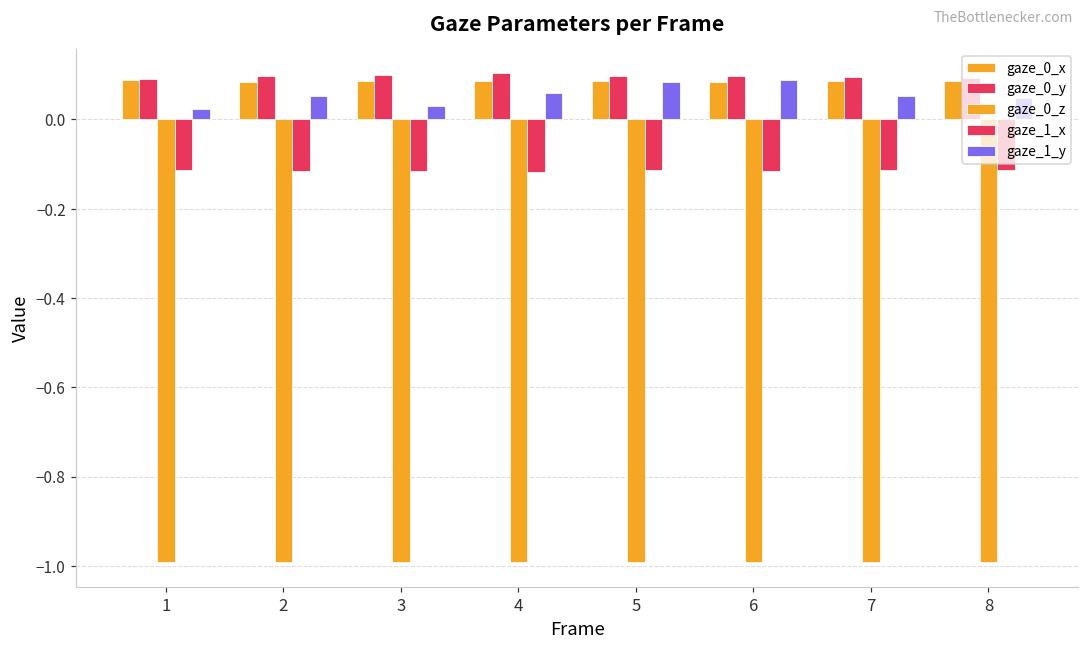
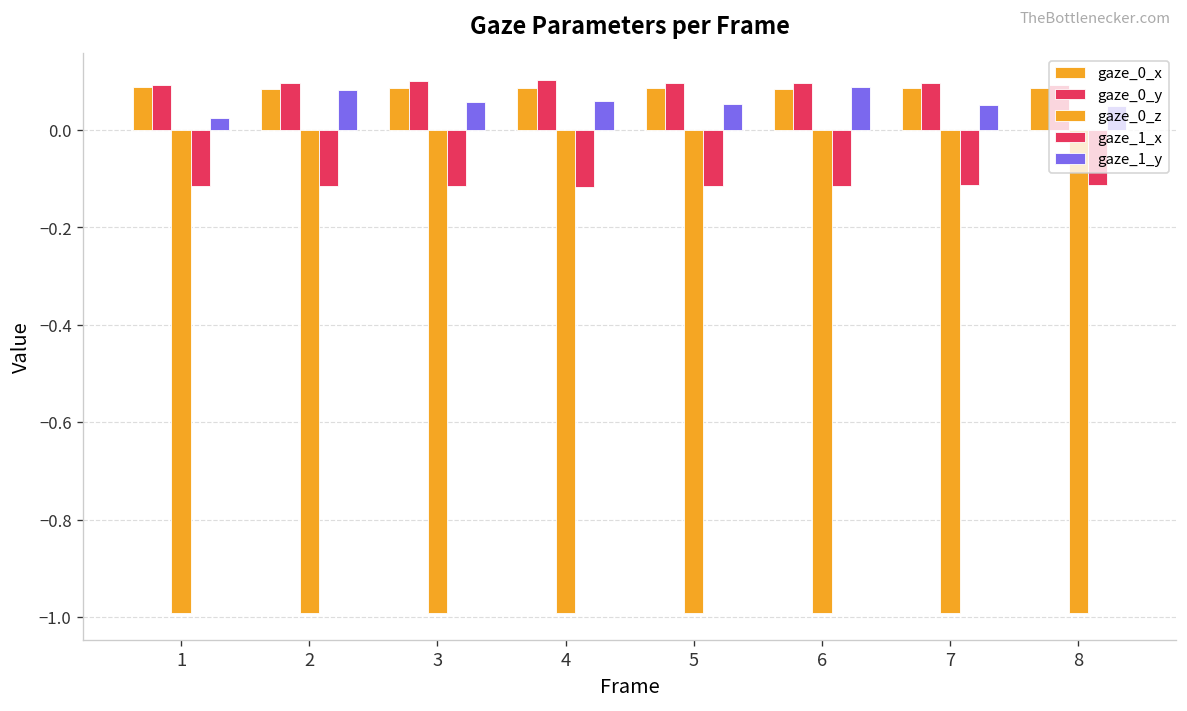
  {
    "gaze_1_y": {
      "1": 0.02,
-     "2": 0.05,
-     "3": 0.03,
+     "2": 0.08,
+     "3": 0.06,
      "4": 0.06,
-     "5": 0.08,
+     "5": 0.05,
      "6": 0.09,
      "7": 0.05
    }
  }
